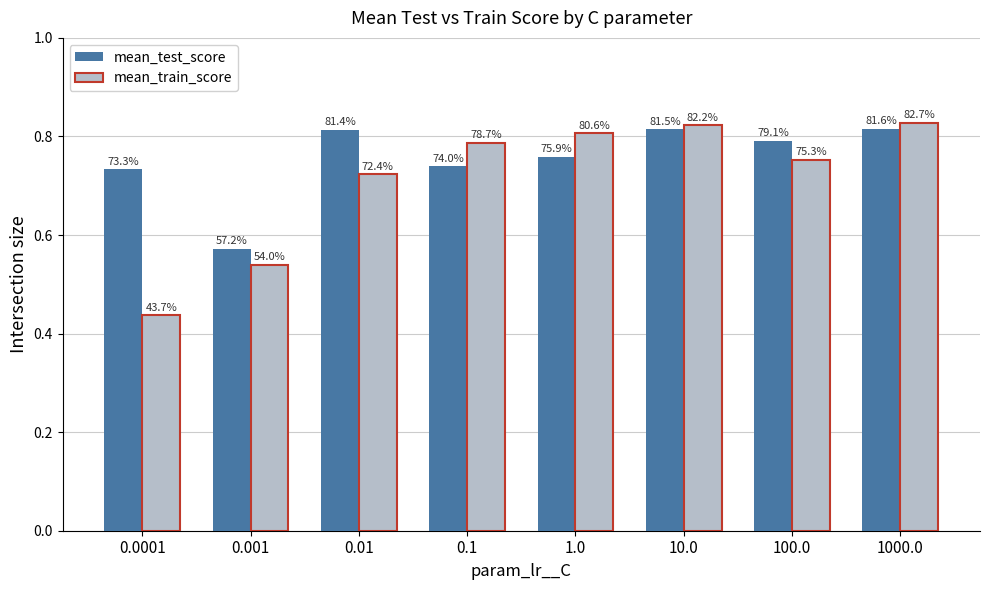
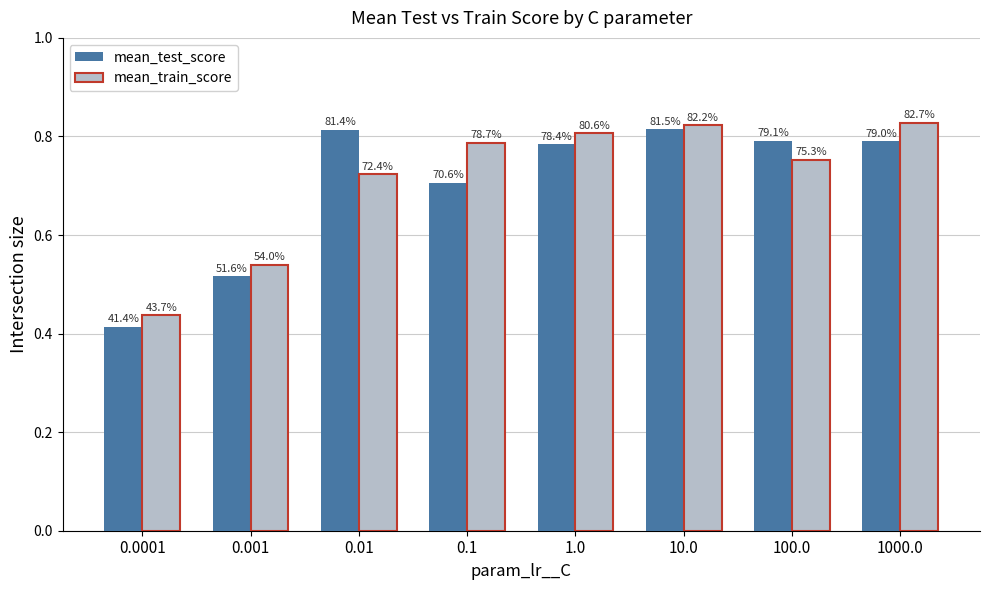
  {
    "mean_test_score": {
-     "0.0001": "73.3%",
-     "0.001": "57.2%",
+     "0.0001": "41.4%",
+     "0.001": "51.6%",
      "0.01": "81.4%",
-     "0.1": "74.0%",
-     "1.0": "75.9%",
+     "0.1": "70.6%",
+     "1.0": "78.4%",
      "10.0": "81.5%",
      "100.0": "79.1%",
-     "1000.0": "81.6%"
+     "1000.0": "79.0%"
    },
    "mean_train_score": {
      "0.0001": "43.7%",
      "0.001": "54.0%",
      "0.01": "72.4%",
      "0.1": "78.7%",
      "1.0": "80.6%",
      "10.0": "82.2%",
      "100.0": "75.3%",
      "1000.0": "82.7%"
    }
  }
